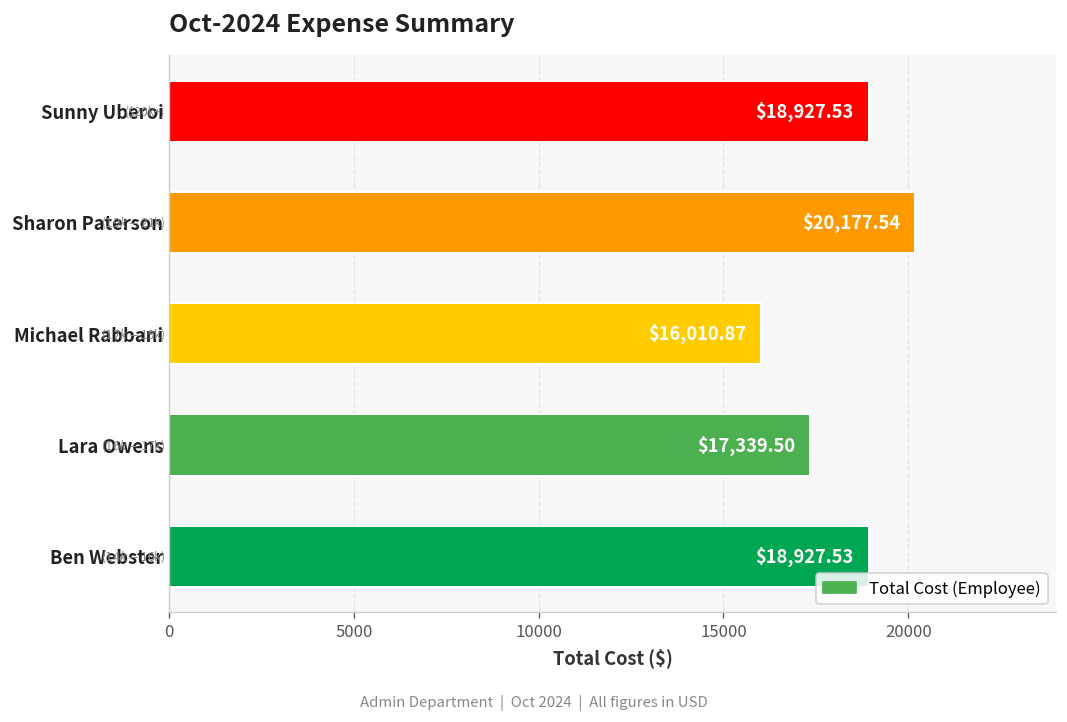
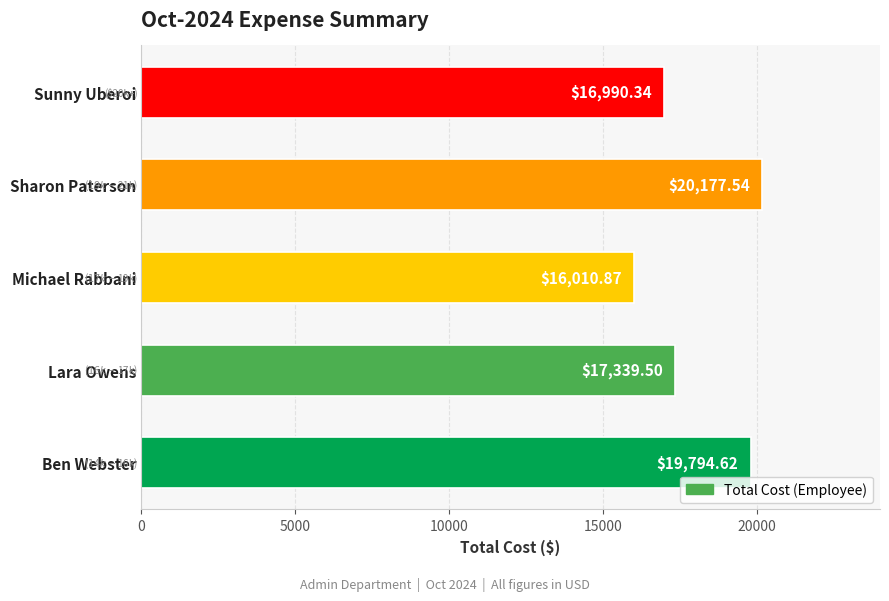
  {
-   "Sunny Uberoi": "$18,927.53",
+   "Sunny Uberoi": "$16,990.34",
    "Sharon Paterson": "$20,177.54",
    "Michael Rabbani": "$16,010.87",
    "Lara Owens": "$17,339.50",
-   "Ben Webster": "$18,927.53"
+   "Ben Webster": "$19,794.62"
  }
